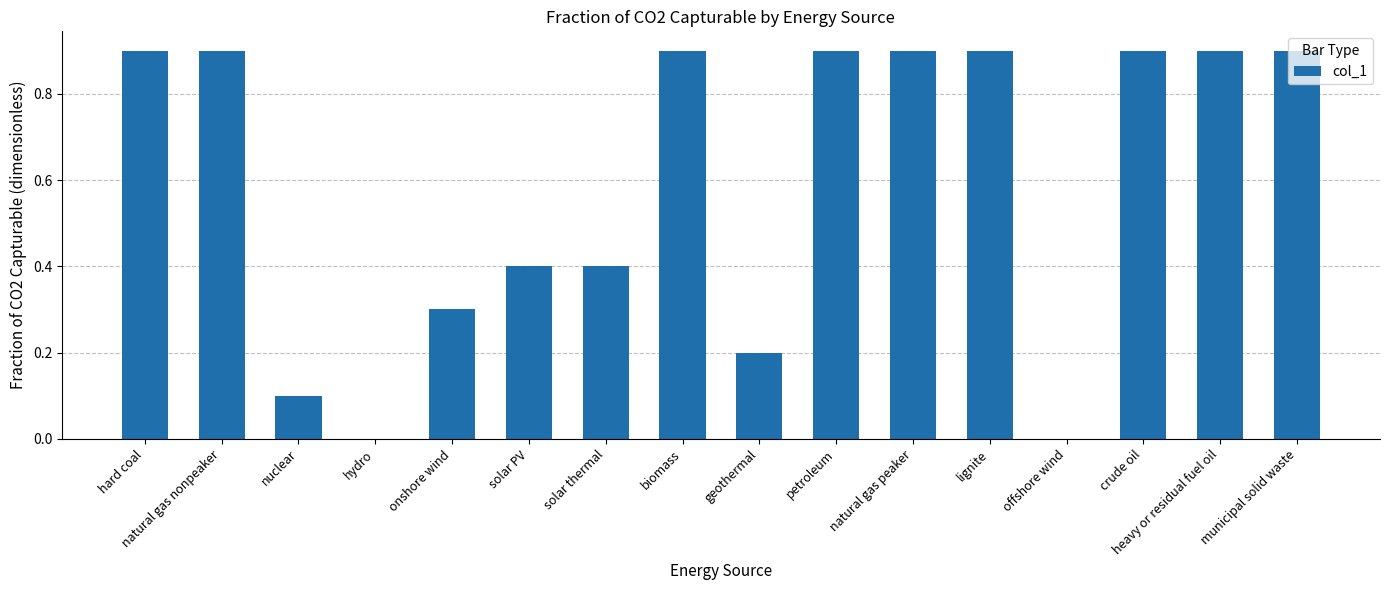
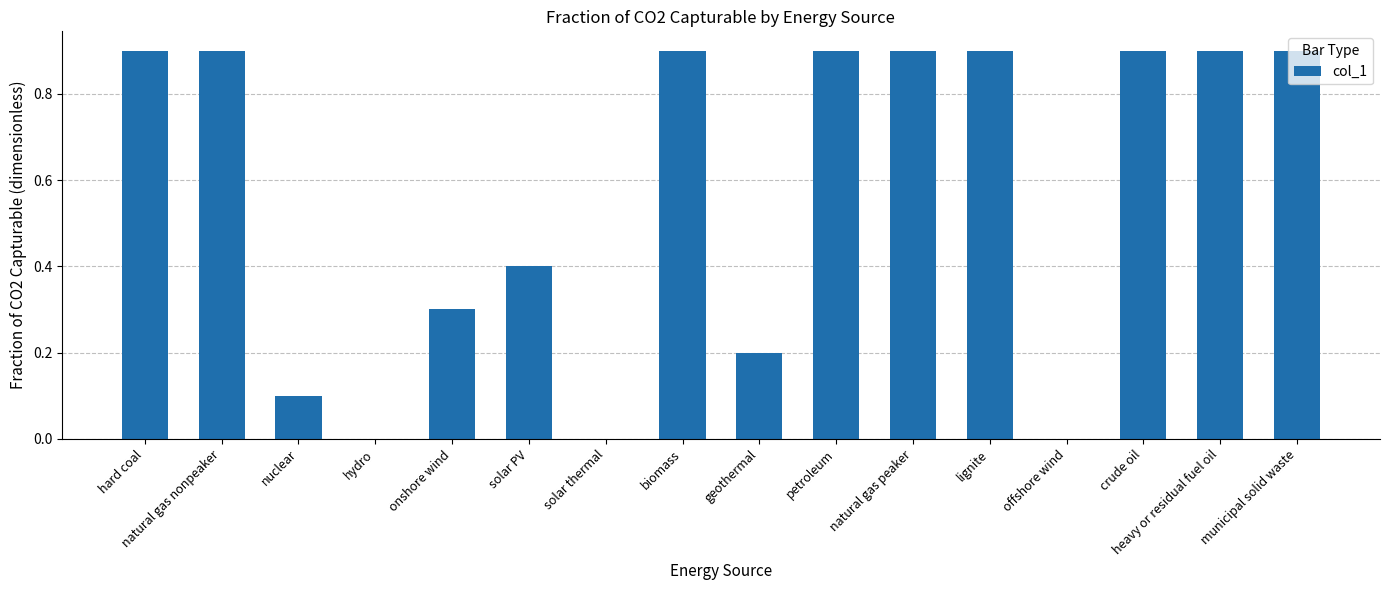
  {
    "hard coal": 0.9,
    "natural gas nonpeaker": 0.9,
    "nuclear": 0.1,
    "hydro": 0.0,
    "onshore wind": 0.3,
    "solar PV": 0.4,
-   "solar thermal": 0.4,
+   "solar thermal": 0.0,
    "biomass": 0.9,
    "geothermal": 0.2,
    "petroleum": 0.9,
    "natural gas peaker": 0.9,
    "lignite": 0.9,
    "offshore wind": 0.0,
    "crude oil": 0.9,
    "heavy or residual fuel oil": 0.9
  }
